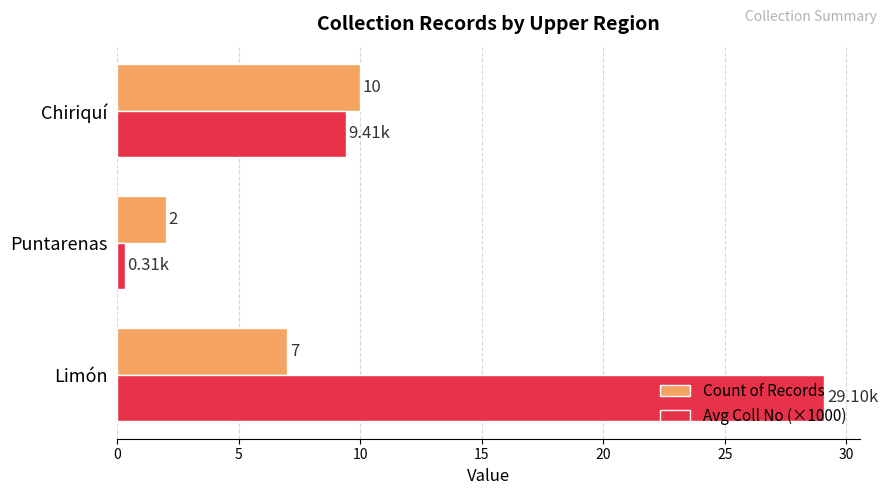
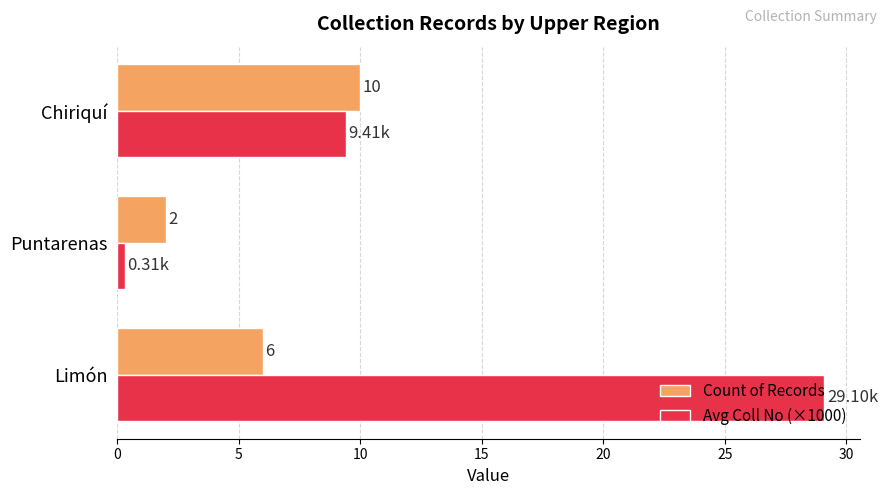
  {
    "Count of Records": {
      "Chiriquí": "10",
      "Puntarenas": "2",
-     "Limón": "7"
+     "Limón": "6"
    },
    "Avg Coll No (×1000)": {
      "Chiriquí": "9.41k",
      "Puntarenas": "0.31k",
      "Limón": "29.10k"
    }
  }
